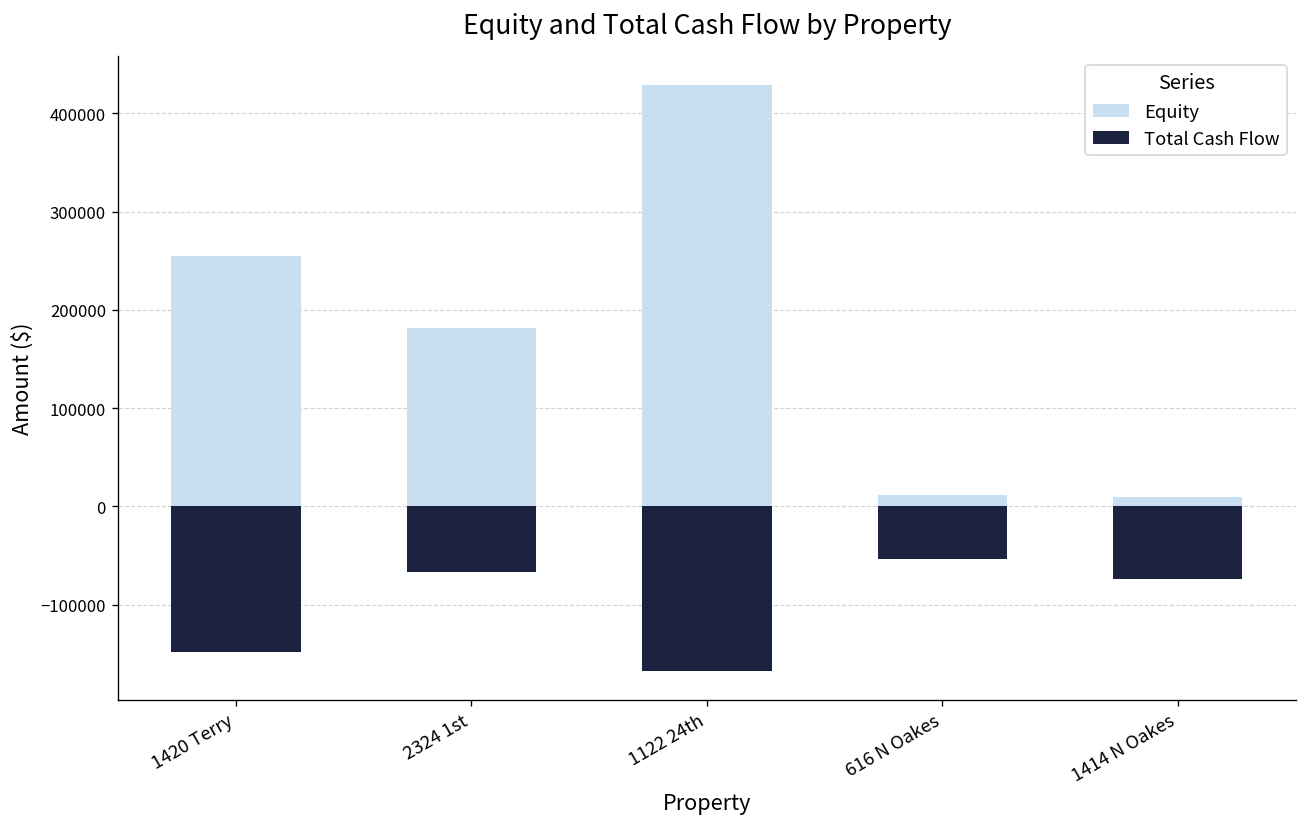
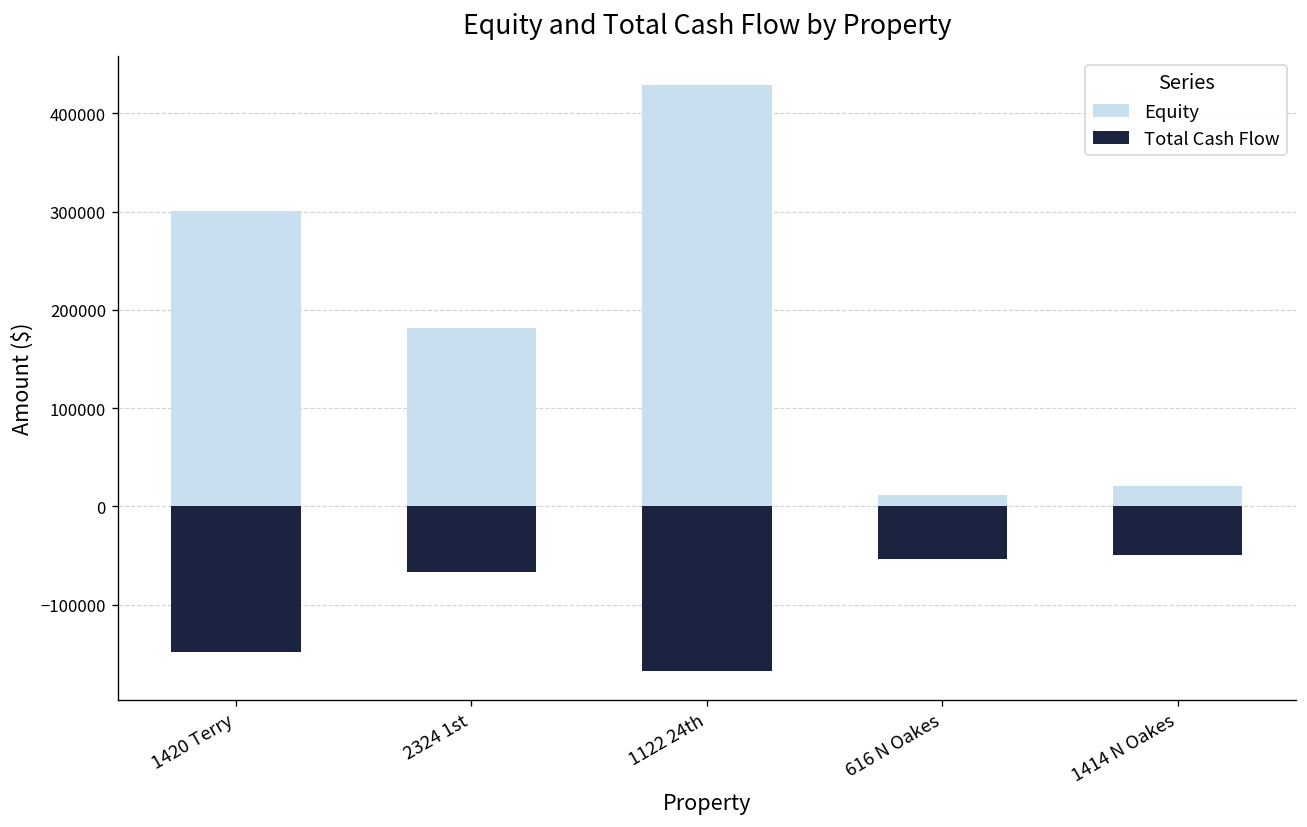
  {
    "Equity": {
-     "1420 Terry": 250000,
+     "1420 Terry": 300000,
      "2324 1st": 180000,
      "1122 24th": 430000,
      "616 N Oakes": 10000,
-     "1414 N Oakes": 10000
+     "1414 N Oakes": 20000
    },
    "Total Cash Flow": {
      "1420 Terry": -150000,
      "2324 1st": -70000,
      "1122 24th": -170000,
      "616 N Oakes": -50000,
-     "1414 N Oakes": -70000
+     "1414 N Oakes": -50000
    }
  }
